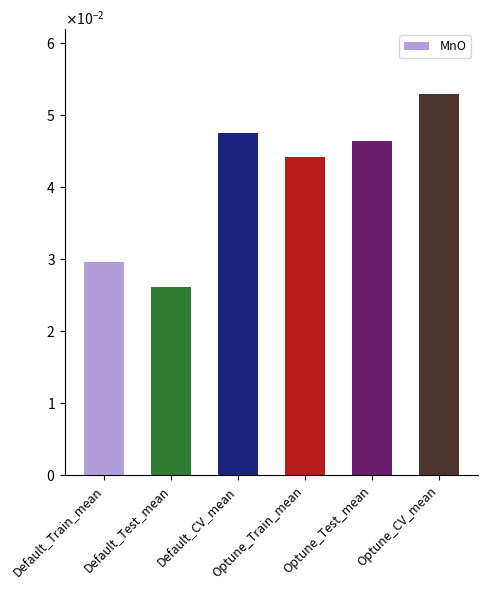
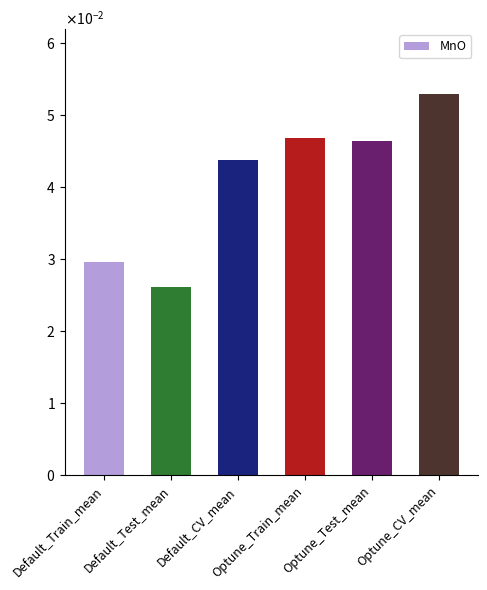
  {
    "Default_Train_mean": 0.030,
    "Default_Test_mean": 0.026,
-   "Default_CV_mean": 0.048,
-   "Optune_Train_mean": 0.044,
+   "Default_CV_mean": 0.044,
+   "Optune_Train_mean": 0.047,
    "Optune_Test_mean": 0.046,
    "Optune_CV_mean": 0.053
  }
